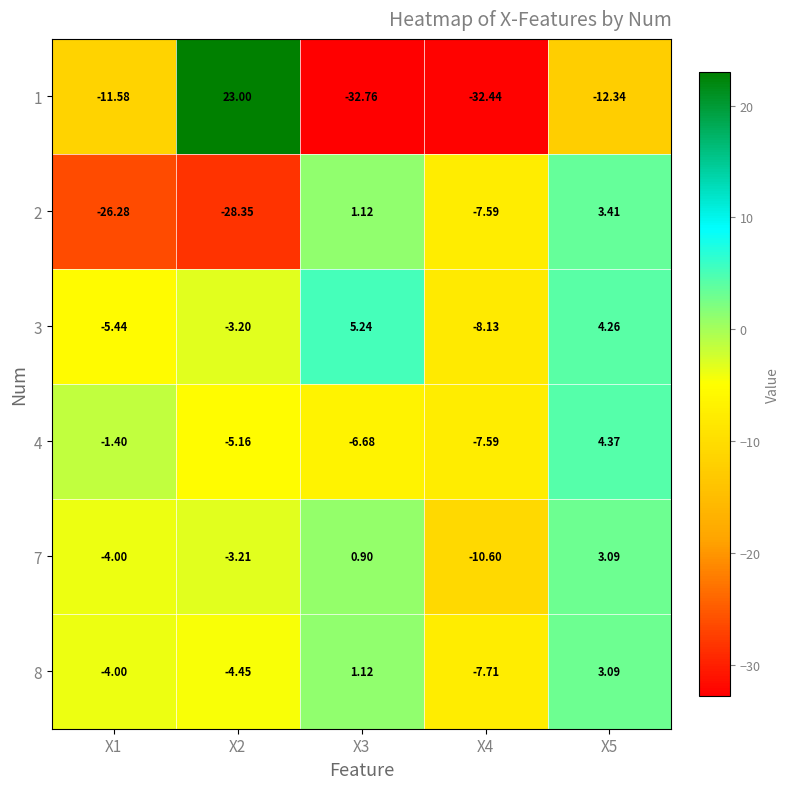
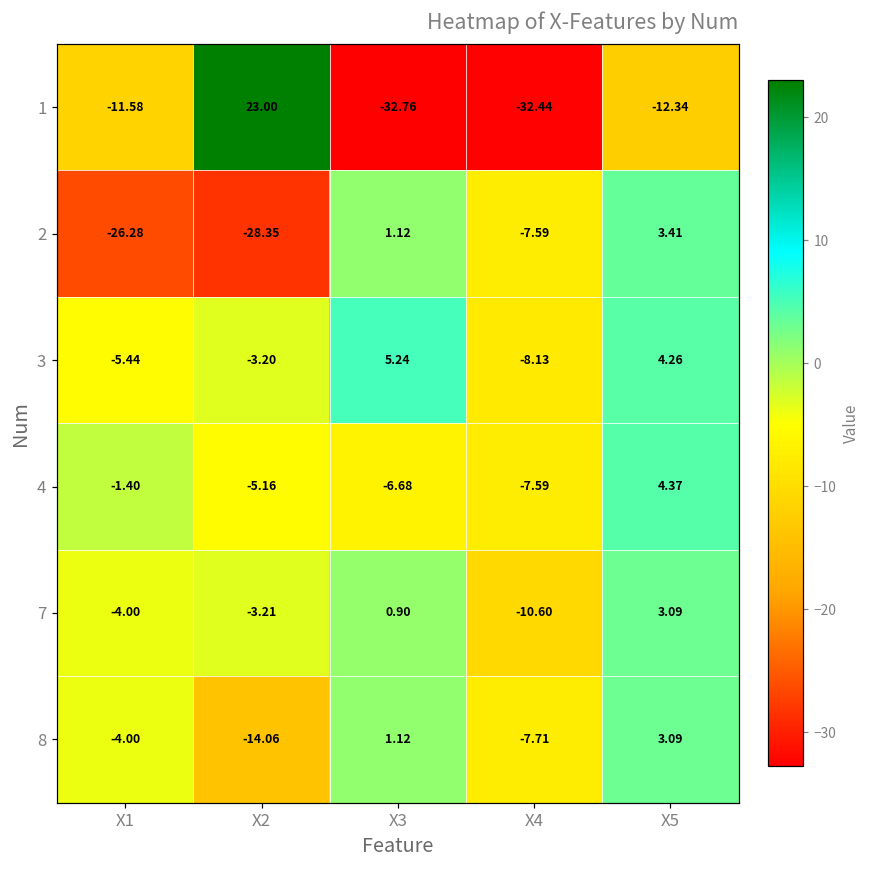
  {
    "1": {
      "X1": -11.58,
      "X2": 23.00,
      "X3": -32.76,
      "X4": -32.44,
      "X5": -12.34
    },
    "2": {
      "X1": -26.28,
      "X2": -28.35,
      "X3": 1.12,
      "X4": -7.59,
      "X5": 3.41
    },
    "3": {
      "X1": -5.44,
      "X2": -3.20,
      "X3": 5.24,
      "X4": -8.13,
      "X5": 4.26
    },
    "4": {
      "X1": -1.40,
      "X2": -5.16,
      "X3": -6.68,
      "X4": -7.59,
      "X5": 4.37
    },
    "7": {
      "X1": -4.00,
      "X2": -3.21,
      "X3": 0.90,
      "X4": -10.60,
      "X5": 3.09
    },
    "8": {
      "X1": -4.00,
-     "X2": -4.45,
+     "X2": -14.06,
      "X3": 1.12,
      "X4": -7.71,
      "X5": 3.09
    }
  }
